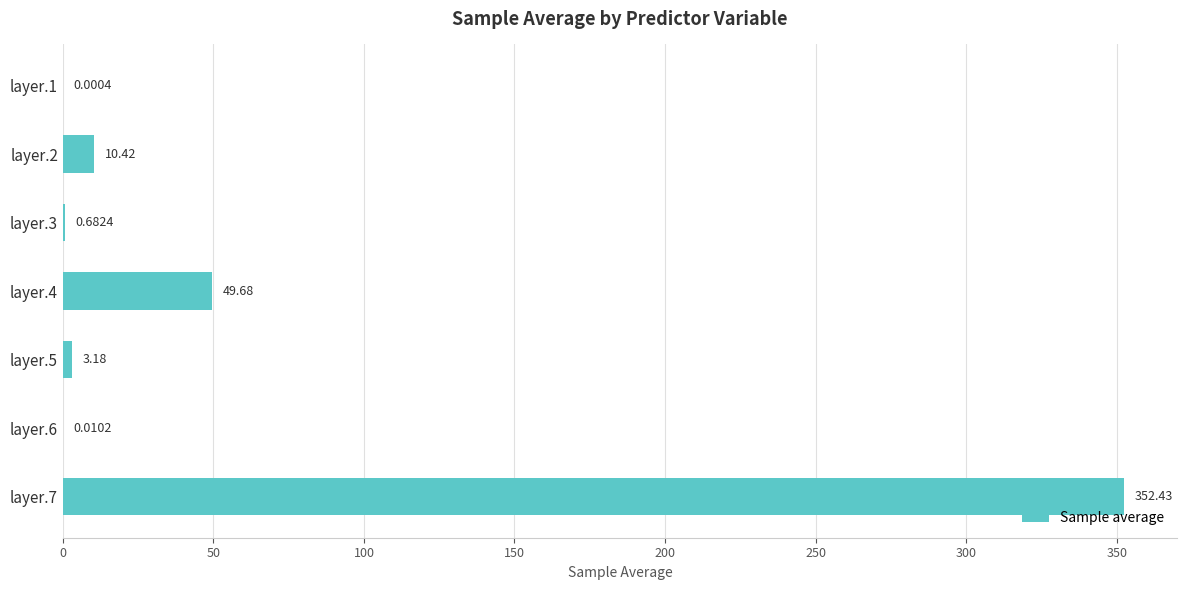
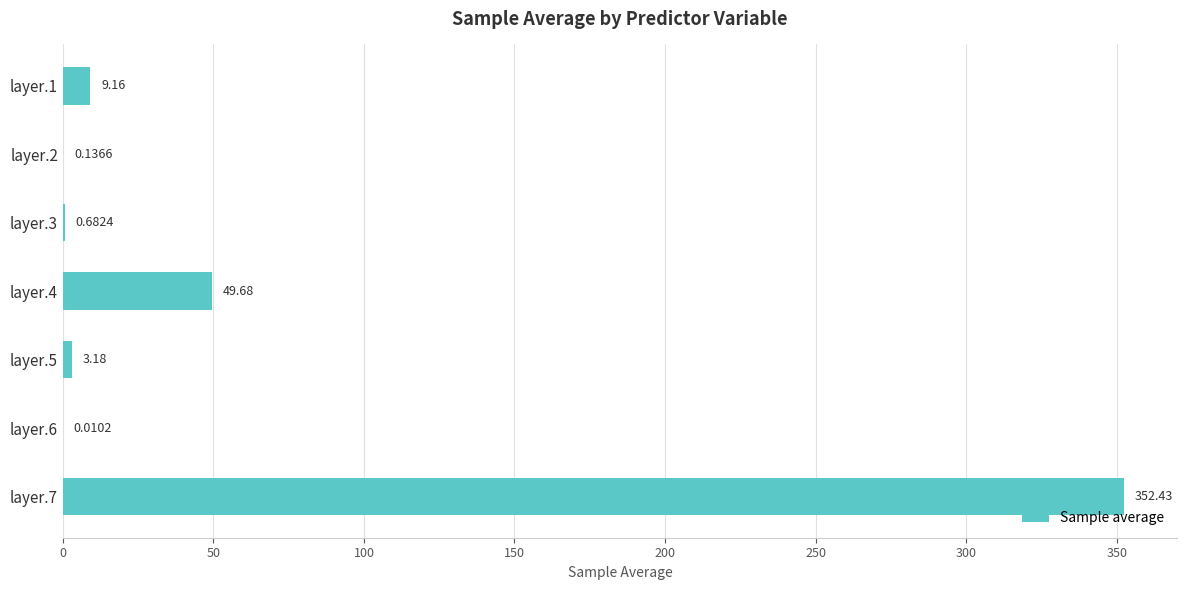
  {
-   "layer.1": 0.0004,
-   "layer.2": 10.42,
+   "layer.1": 9.16,
+   "layer.2": 0.1366,
    "layer.3": 0.6824,
    "layer.4": 49.68,
    "layer.5": 3.18,
    "layer.6": 0.0102,
    "layer.7": 352.43
  }
